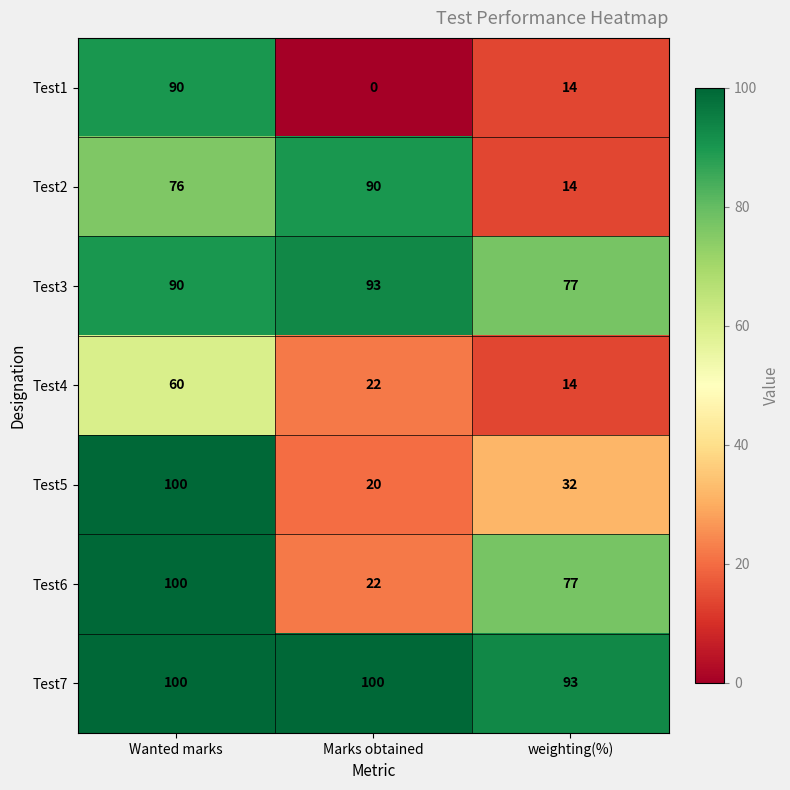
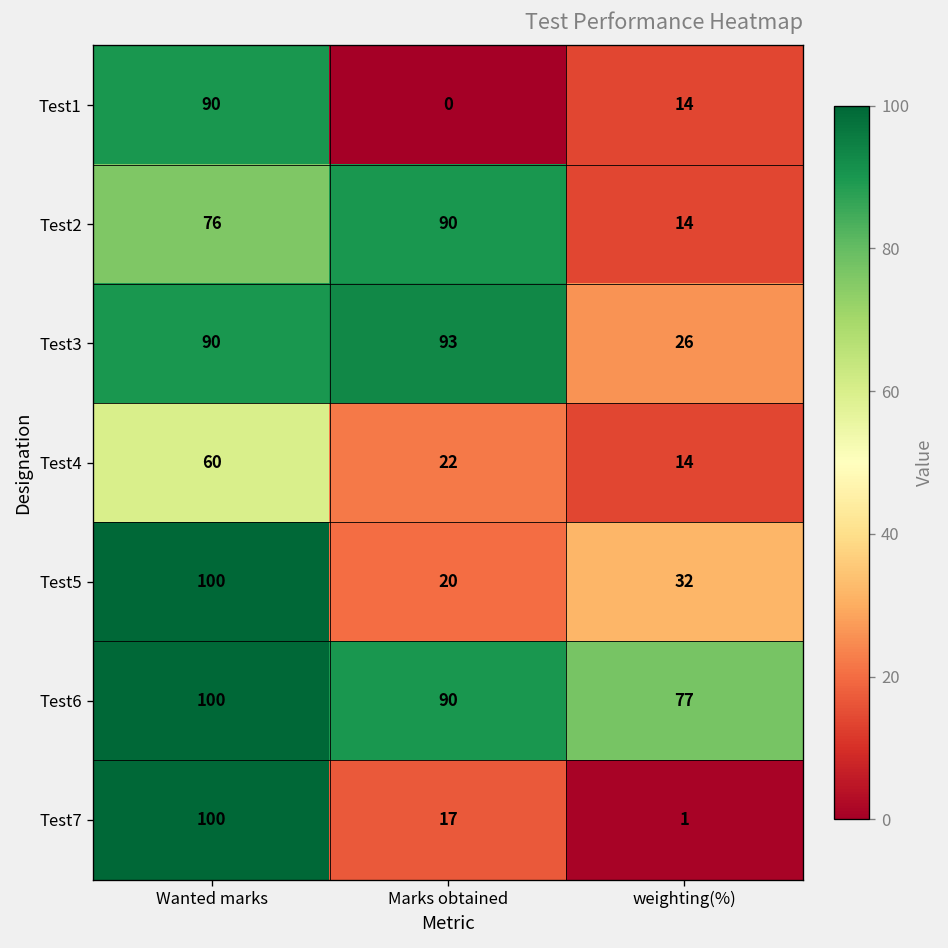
  {
    "Test1": {
      "Wanted marks": 90,
      "Marks obtained": 0,
      "weighting(%)": 14
    },
    "Test2": {
      "Wanted marks": 76,
      "Marks obtained": 90,
      "weighting(%)": 14
    },
    "Test3": {
      "Wanted marks": 90,
      "Marks obtained": 93,
-     "weighting(%)": 77
+     "weighting(%)": 26
    },
    "Test4": {
      "Wanted marks": 60,
      "Marks obtained": 22,
      "weighting(%)": 14
    },
    "Test5": {
      "Wanted marks": 100,
      "Marks obtained": 20,
      "weighting(%)": 32
    },
    "Test6": {
      "Wanted marks": 100,
-     "Marks obtained": 22,
+     "Marks obtained": 90,
      "weighting(%)": 77
    },
    "Test7": {
      "Wanted marks": 100,
-     "Marks obtained": 100,
-     "weighting(%)": 93
+     "Marks obtained": 17,
+     "weighting(%)": 1
    }
  }
